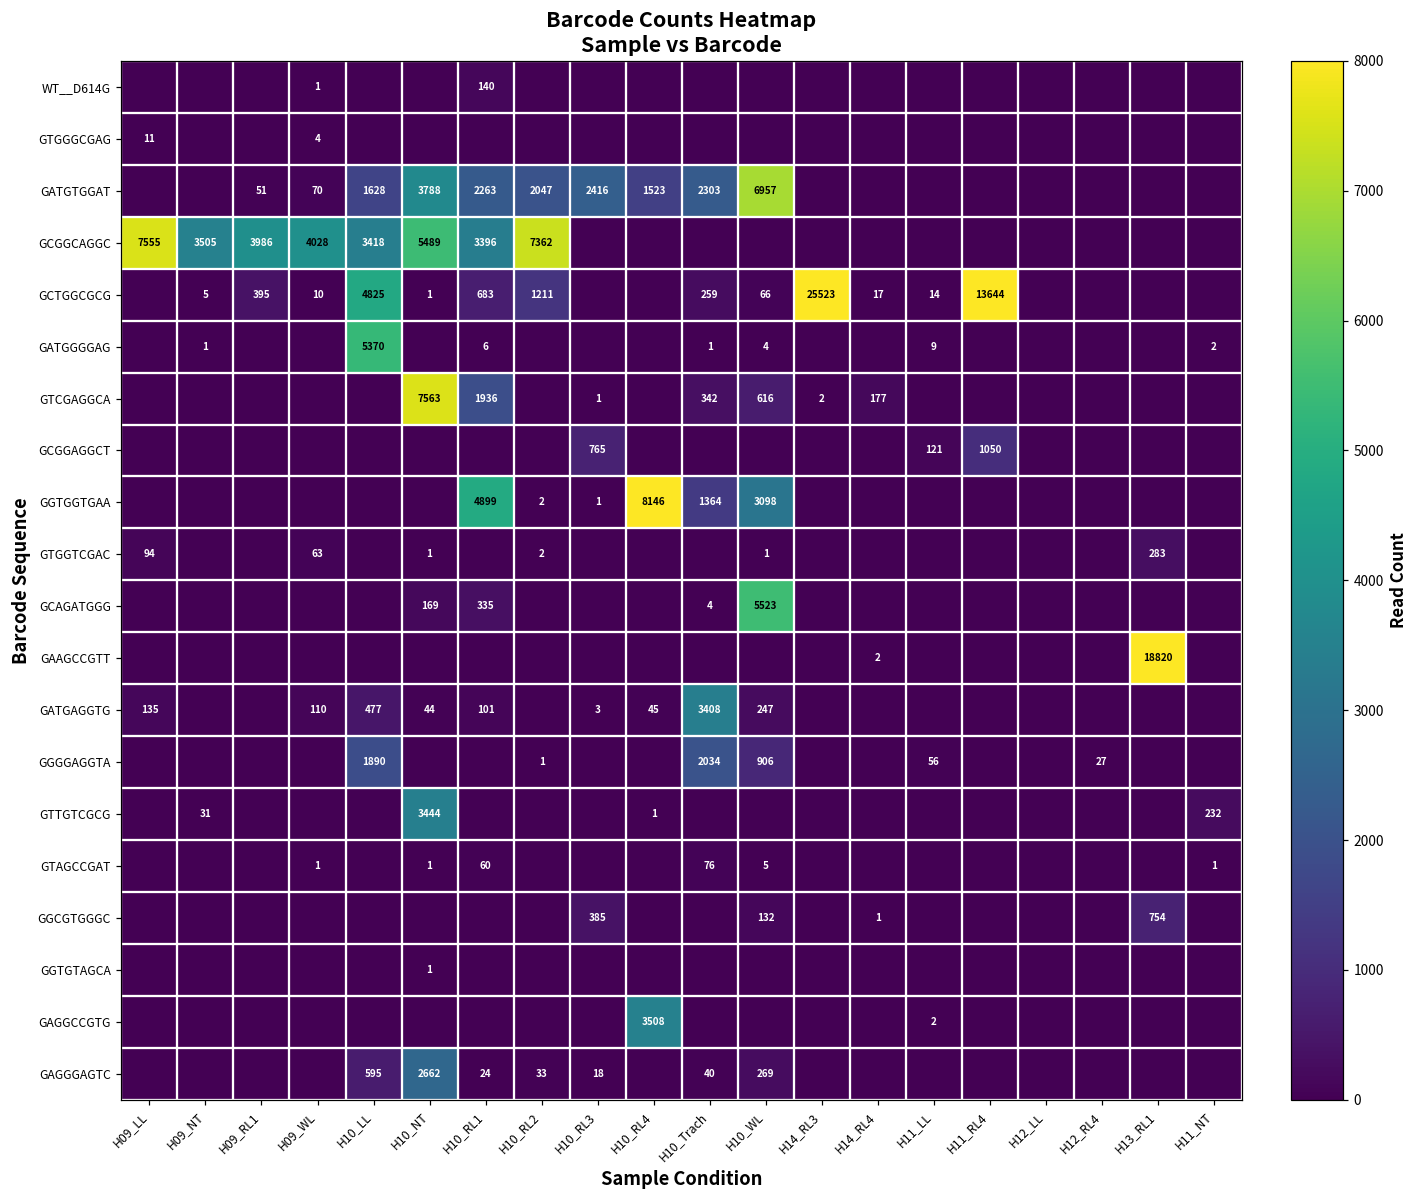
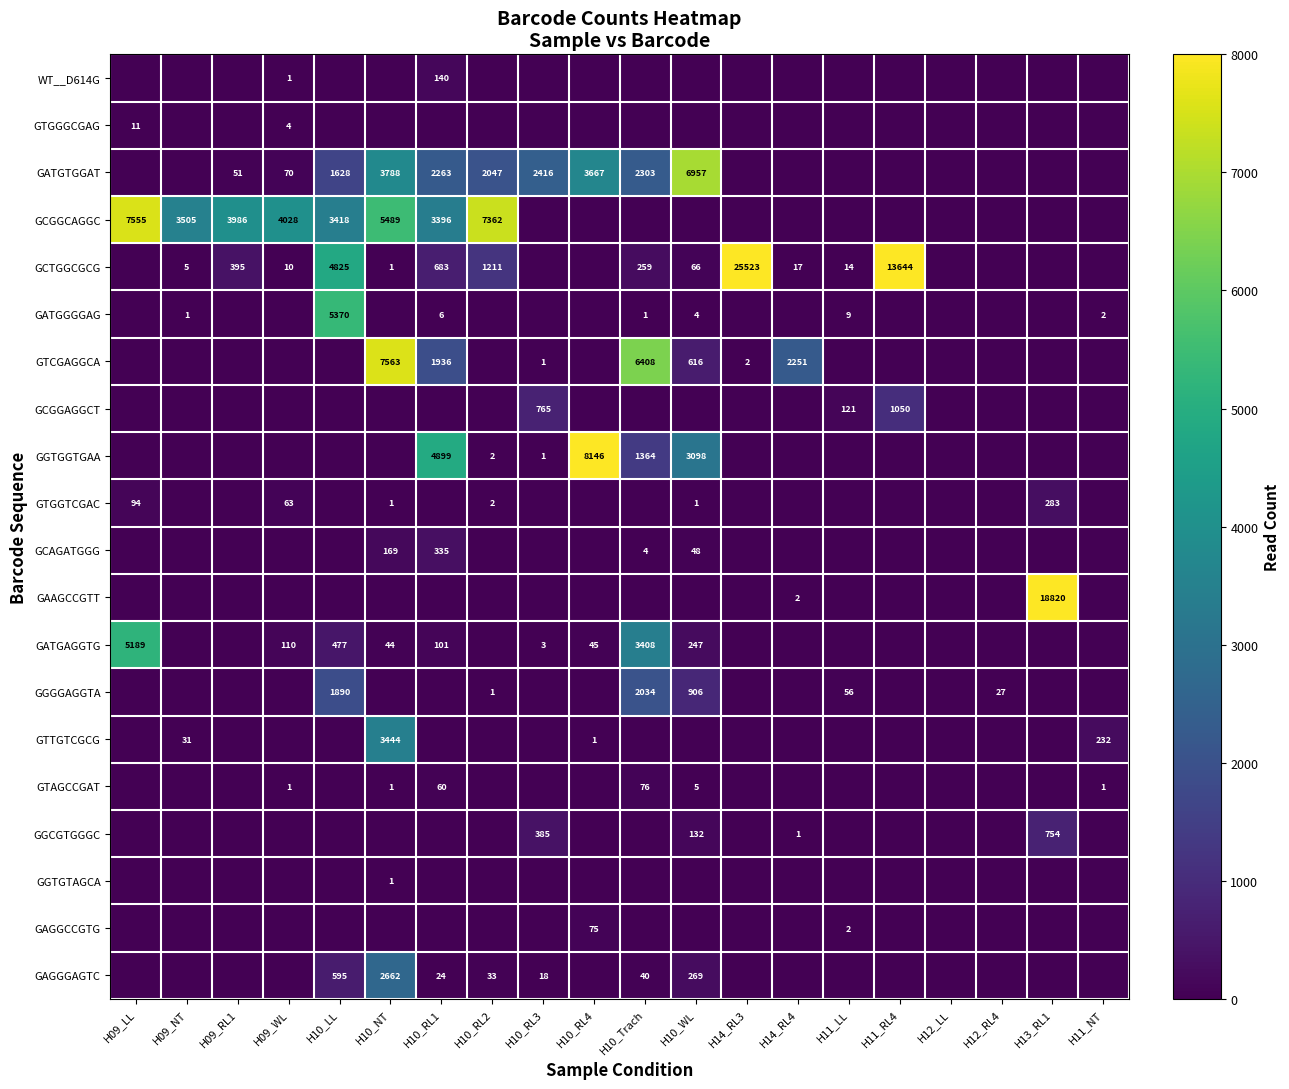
  {
    "WT__D614G": {
      "H09_WL": 1,
      "H10_RL1": 140
    },
    "GTGGGCGAG": {
      "H09_LL": 11,
      "H09_WL": 4
    },
    "GATGTGGAT": {
      "H09_RL1": 51,
      "H09_WL": 70,
      "H10_LL": 1628,
      "H10_NT": 3788,
      "H10_RL1": 2263,
      "H10_RL2": 2047,
      "H10_RL3": 2416,
-     "H10_RL4": 1523,
+     "H10_RL4": 3667,
      "H10_Trach": 2303,
      "H10_WL": 6957
    },
    "GCGGCAGGC": {
      "H09_LL": 7555,
      "H09_NT": 3505,
      "H09_RL1": 3986,
      "H09_WL": 4028,
      "H10_LL": 3418,
      "H10_NT": 5489,
      "H10_RL1": 3396,
      "H10_RL2": 7362
    },
    "GCTGGCGCG": {
      "H09_NT": 5,
      "H09_RL1": 395,
      "H09_WL": 10,
      "H10_LL": 4825,
      "H10_NT": 1,
      "H10_RL1": 683,
      "H10_RL2": 1211,
      "H10_Trach": 259,
      "H10_WL": 66,
      "H14_RL3": 25523,
      "H14_RL4": 17,
      "H11_LL": 14,
      "H11_RL4": 13644
    },
    "GATGGGGAG": {
      "H09_NT": 1,
      "H10_LL": 5370,
      "H10_RL1": 6,
      "H10_Trach": 1,
      "H10_WL": 4,
      "H11_LL": 9,
      "H11_NT": 2
    },
    "GTCGAGGCA": {
      "H10_NT": 7563,
      "H10_RL1": 1936,
      "H10_RL3": 1,
-     "H10_Trach": 342,
+     "H10_Trach": 6408,
      "H10_WL": 616,
      "H14_RL3": 2,
-     "H14_RL4": 177
+     "H14_RL4": 2251
    },
    "GCGGAGGCT": {
      "H10_RL3": 765,
      "H11_LL": 121,
      "H11_RL4": 1050
    },
    "GGTGGTGAA": {
      "H10_RL1": 4899,
      "H10_RL2": 2,
      "H10_RL3": 1,
      "H10_RL4": 8146,
      "H10_Trach": 1364,
      "H10_WL": 3098
    },
    "GTGGTCGAC": {
      "H09_LL": 94,
      "H09_WL": 63,
      "H10_NT": 1,
      "H10_RL2": 2,
      "H10_WL": 1,
      "H13_RL1": 283
    },
    "GCAGATGGG": {
      "H10_NT": 169,
      "H10_RL1": 335,
      "H10_Trach": 4,
-     "H10_WL": 5523
+     "H10_WL": 48
    },
    "GAAGCCGTT": {
      "H14_RL4": 2,
      "H13_RL1": 18820
    },
    "GATGAGGTG": {
-     "H09_LL": 135,
+     "H09_LL": 5189,
      "H09_WL": 110,
      "H10_LL": 477,
      "H10_NT": 44,
      "H10_RL1": 101,
      "H10_RL3": 3,
      "H10_RL4": 45,
      "H10_Trach": 3408,
      "H10_WL": 247
    },
    "GGGGAGGTA": {
      "H10_LL": 1890,
      "H10_RL2": 1,
      "H10_Trach": 2034,
      "H10_WL": 906,
      "H11_LL": 56,
      "H12_RL4": 27
    },
    "GTTGTCGCG": {
      "H09_NT": 31,
      "H10_NT": 3444,
      "H10_RL4": 1,
      "H11_NT": 232
    },
    "GTAGCCGAT": {
      "H09_WL": 1,
      "H10_NT": 1,
      "H10_RL1": 60,
      "H10_Trach": 76,
      "H10_WL": 5,
      "H11_NT": 1
    },
    "GGCGTGGGC": {
      "H10_RL3": 385,
      "H10_WL": 132,
      "H14_RL4": 1,
      "H13_RL1": 754
    },
    "GGTGTAGCA": {
      "H10_NT": 1
    },
    "GAGGCCGTG": {
-     "H10_RL4": 3508,
+     "H10_RL4": 75,
      "H11_LL": 2
    },
    "GAGGGAGTC": {
      "H10_LL": 595,
      "H10_NT": 2662,
      "H10_RL1": 24,
      "H10_RL2": 33,
      "H10_RL3": 18,
      "H10_Trach": 40,
      "H10_WL": 269
    }
  }
